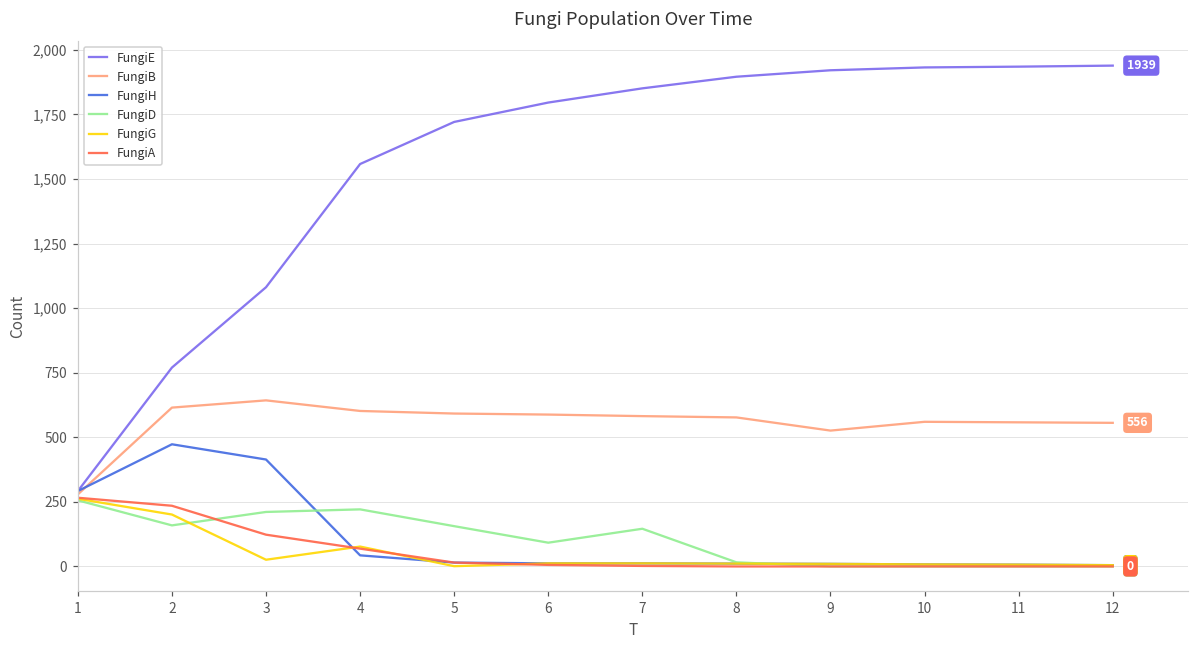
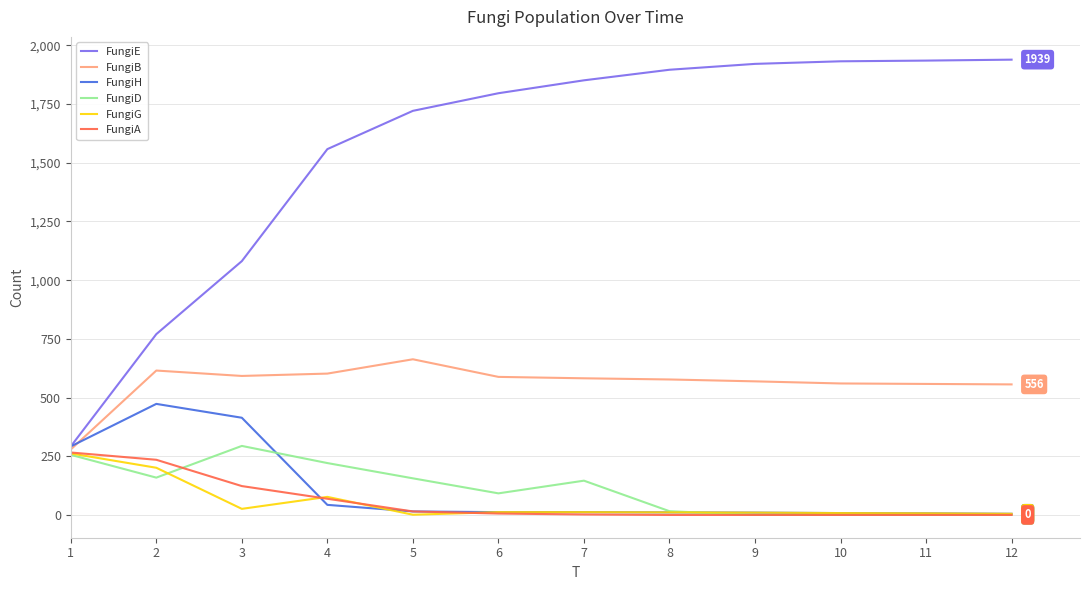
  {
    "FungiB": {
      "1": 280,
      "2": 620,
-     "3": 640,
+     "3": 590,
      "4": 600,
-     "5": 590,
+     "5": 660,
      "6": 590,
      "7": 580,
      "8": 580,
-     "9": 530,
+     "9": 570,
      "10": 560,
      "11": 560
    },
    "FungiD": {
      "2": 160,
-     "3": 210,
+     "3": 290,
      "4": 220,
      "5": 160,
      "6": 90,
      "7": 150
    },
    "FungiG": {
      "2": 200,
      "3": 30,
      "5": 0
    },
    "FungiA": {
      "2": 240,
      "3": 120,
      "8": 0
    }
  }
